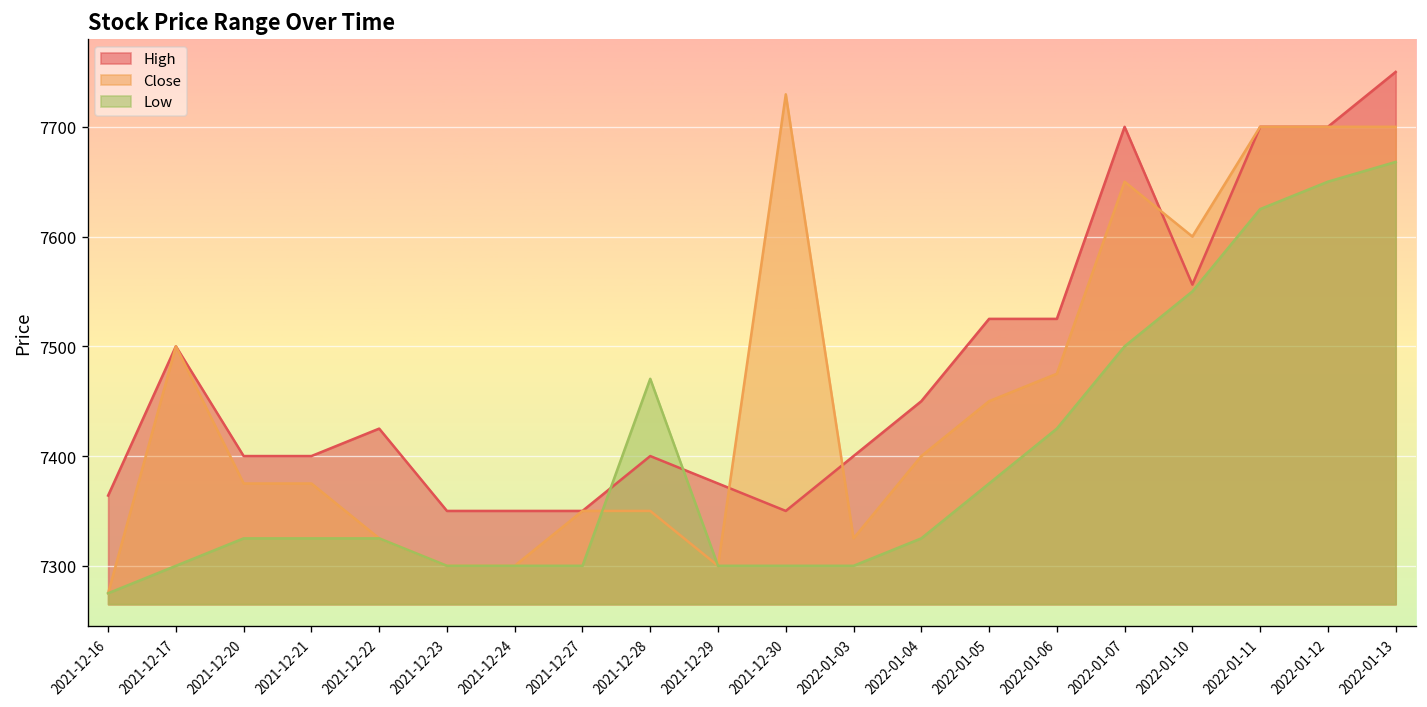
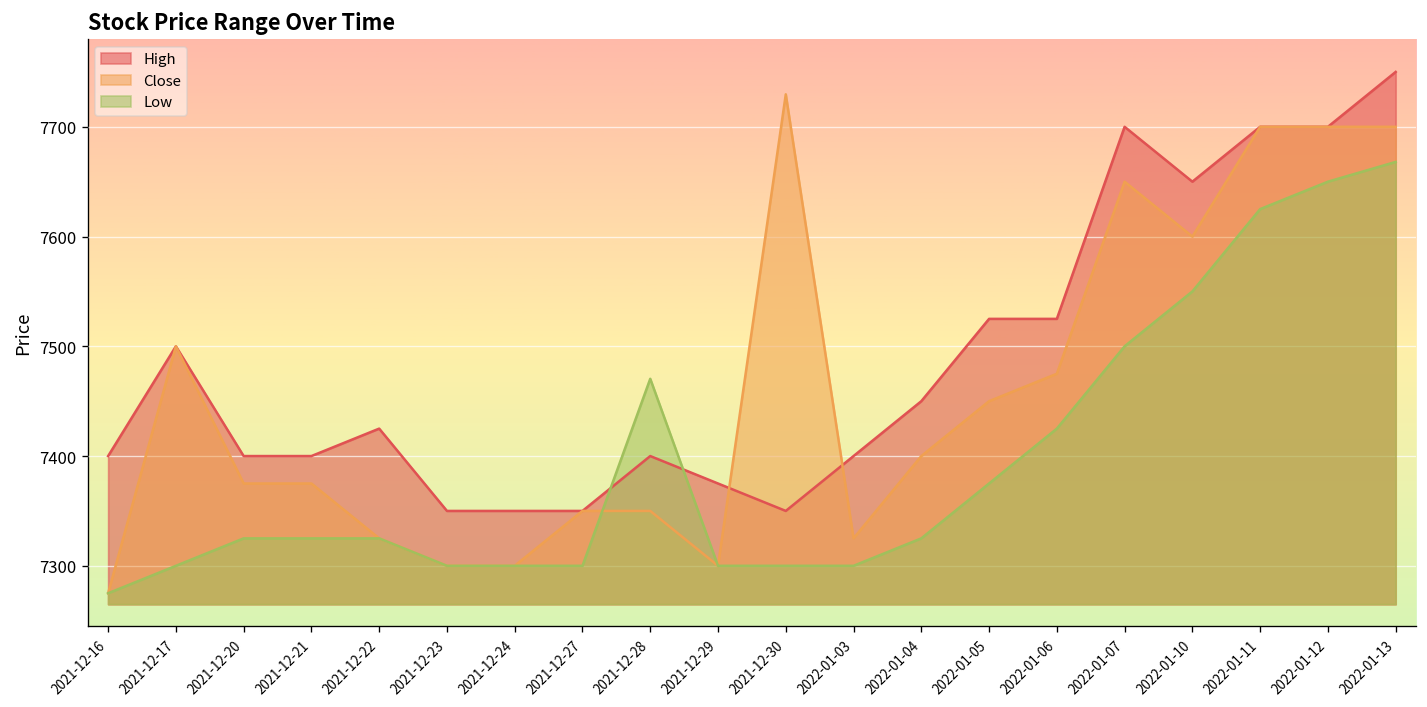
  {
    "High": {
-     "2021-12-16": 7360,
+     "2021-12-16": 7400,
      "2021-12-20": 7400,
      "2021-12-21": 7400,
      "2021-12-22": 7430,
      "2021-12-23": 7350,
      "2021-12-24": 7350,
      "2021-12-28": 7400,
      "2021-12-29": 7380,
      "2021-12-30": 7350,
      "2022-01-03": 7400,
      "2022-01-04": 7450,
      "2022-01-05": 7530,
      "2022-01-06": 7530,
      "2022-01-07": 7700,
-     "2022-01-10": 7560,
+     "2022-01-10": 7650,
      "2022-01-13": 7750
    },
    "Close": {
      "2021-12-20": 7380,
      "2021-12-21": 7380,
      "2021-12-28": 7350,
      "2021-12-30": 7730,
      "2022-01-03": 7330,
      "2022-01-04": 7400,
      "2022-01-05": 7450,
      "2022-01-06": 7480,
      "2022-01-07": 7650,
      "2022-01-10": 7600,
      "2022-01-13": 7700
    },
    "Low": {
      "2021-12-17": 7300,
      "2021-12-20": 7330,
      "2021-12-21": 7330,
      "2021-12-27": 7300,
      "2021-12-28": 7470,
      "2021-12-30": 7300,
      "2022-01-03": 7300,
      "2022-01-04": 7330,
      "2022-01-05": 7380,
      "2022-01-06": 7430,
      "2022-01-07": 7500,
      "2022-01-10": 7550,
      "2022-01-11": 7630,
      "2022-01-12": 7650,
      "2022-01-13": 7670
    }
  }
